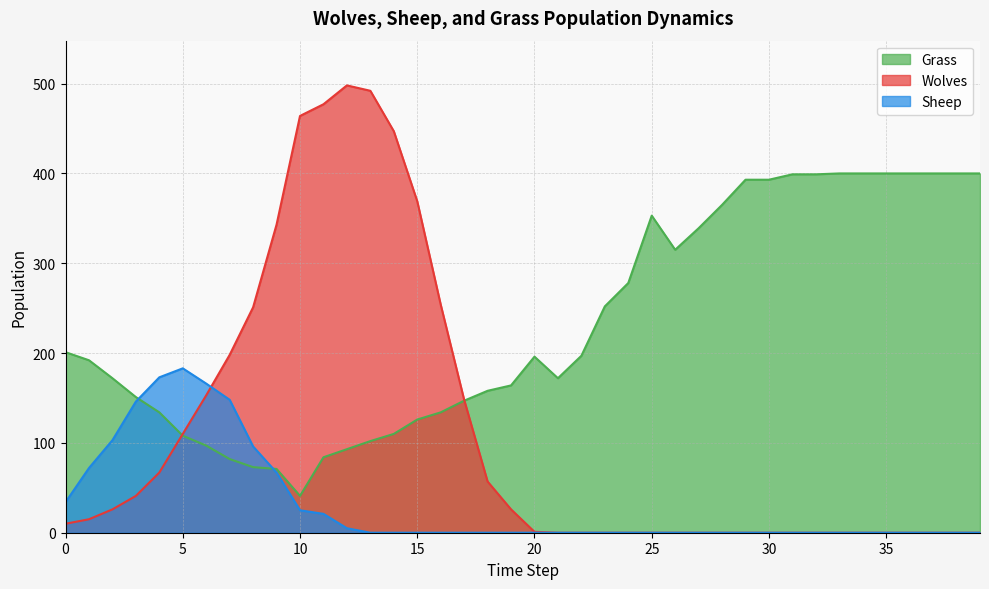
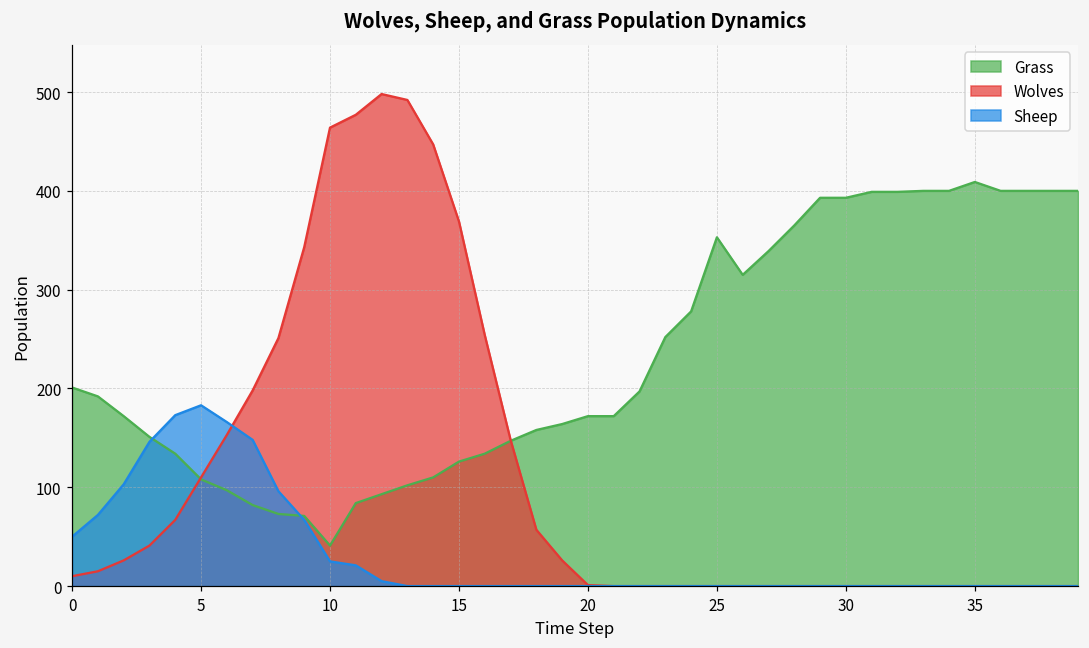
  {
    "Grass": {
      "0": 200,
      "10": 40,
      "15": 130,
-     "20": 200,
+     "20": 170,
      "25": 350,
      "30": 390,
-     "35": 400
+     "35": 410
    },
    "Wolves": {
      "0": 10,
      "10": 460,
      "15": 370
    },
    "Sheep": {
-     "0": 30,
+     "0": 50,
      "5": 180,
      "10": 30,
      "15": 0
    }
  }
